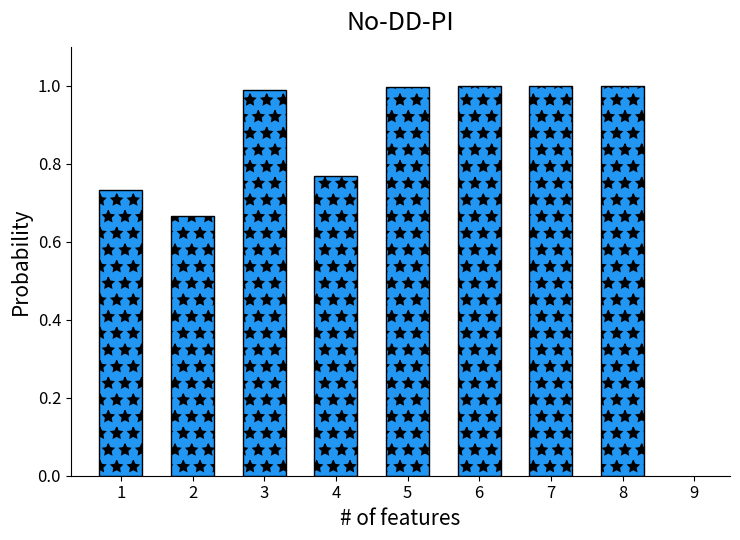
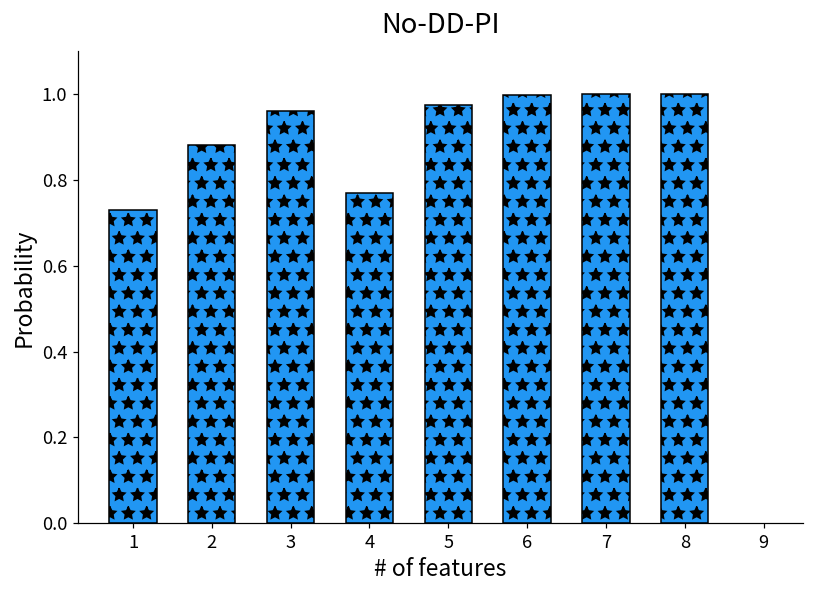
  {
    "1": 0.73,
-   "2": 0.67,
-   "3": 0.99,
+   "2": 0.88,
+   "3": 0.96,
    "4": 0.77,
-   "5": 1.00,
+   "5": 0.97,
    "6": 1.00,
    "7": 1.00,
    "8": 1.00
  }
